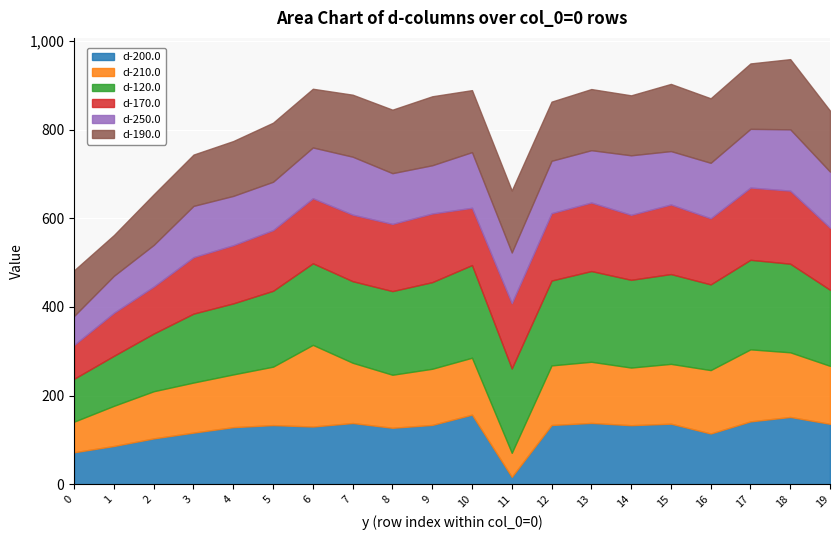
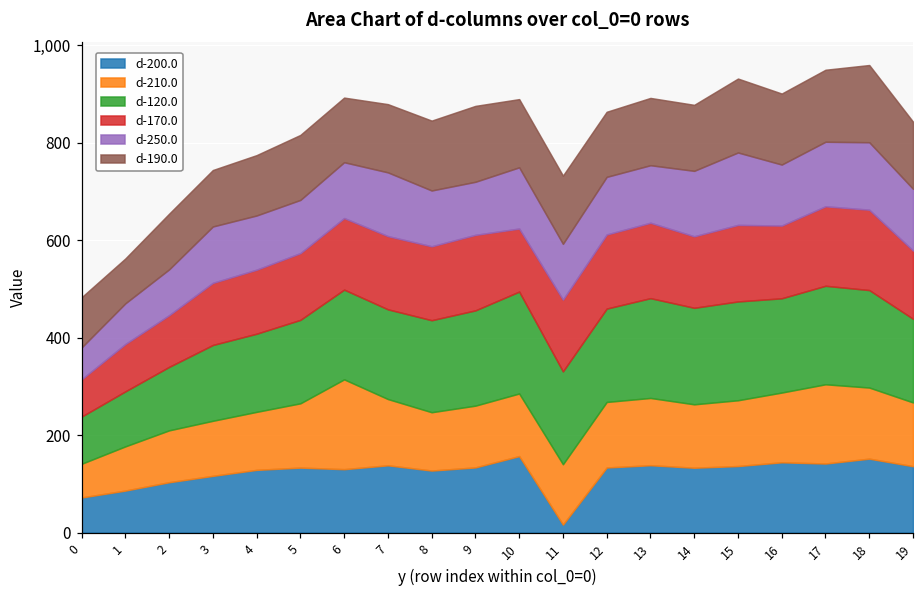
  {
    "d-200.0": {
      "0": 70,
      "1": 90,
      "2": 100,
      "3": 120,
      "4": 130,
      "5": 130,
      "6": 130,
      "7": 140,
      "8": 130,
      "9": 130,
      "10": 160,
      "11": 20,
      "12": 130,
      "13": 140,
      "14": 130,
      "15": 140,
-     "16": 110,
+     "16": 140,
      "17": 140,
      "18": 150,
      "19": 140
    },
    "d-210.0": {
      "0": 70,
      "1": 90,
      "2": 110,
      "3": 110,
      "4": 120,
      "5": 130,
      "6": 180,
      "7": 140,
      "8": 120,
      "9": 130,
      "10": 130,
-     "11": 50,
+     "11": 120,
      "12": 130,
      "13": 140,
      "14": 130,
      "15": 140,
      "16": 140,
      "17": 160,
      "18": 150,
      "19": 130
    },
    "d-120.0": {
      "0": 100,
      "1": 110,
      "2": 130,
      "3": 160,
      "4": 160,
      "5": 170,
      "6": 180,
      "7": 180,
      "8": 190,
      "9": 200,
      "10": 210,
      "11": 190,
      "12": 190,
      "13": 200,
      "14": 200,
      "15": 200,
      "16": 190,
      "17": 200,
      "18": 200,
      "19": 170
    },
    "d-170.0": {
      "0": 80,
      "1": 100,
      "2": 110,
      "3": 130,
      "4": 130,
      "5": 140,
      "6": 150,
      "7": 150,
      "8": 150,
      "9": 150,
      "10": 130,
      "11": 150,
      "12": 150,
      "13": 150,
      "14": 150,
      "15": 160,
      "16": 150,
      "17": 160,
      "18": 160,
      "19": 140
    },
    "d-250.0": {
      "0": 70,
      "1": 80,
      "2": 90,
      "3": 120,
      "4": 110,
      "5": 110,
      "6": 110,
      "7": 130,
      "8": 110,
      "9": 110,
      "10": 130,
      "11": 110,
      "12": 120,
      "13": 120,
      "14": 130,
-     "15": 120,
+     "15": 150,
      "16": 130,
      "17": 130,
      "18": 140,
      "19": 130
    },
    "d-190.0": {
      "0": 100,
      "1": 90,
      "2": 110,
      "3": 120,
      "4": 120,
      "5": 130,
      "6": 130,
      "7": 140,
      "8": 140,
      "9": 160,
      "10": 140,
      "11": 140,
      "12": 130,
      "13": 140,
      "14": 140,
      "15": 150,
      "16": 150,
      "17": 150,
      "18": 160,
      "19": 140
    }
  }
